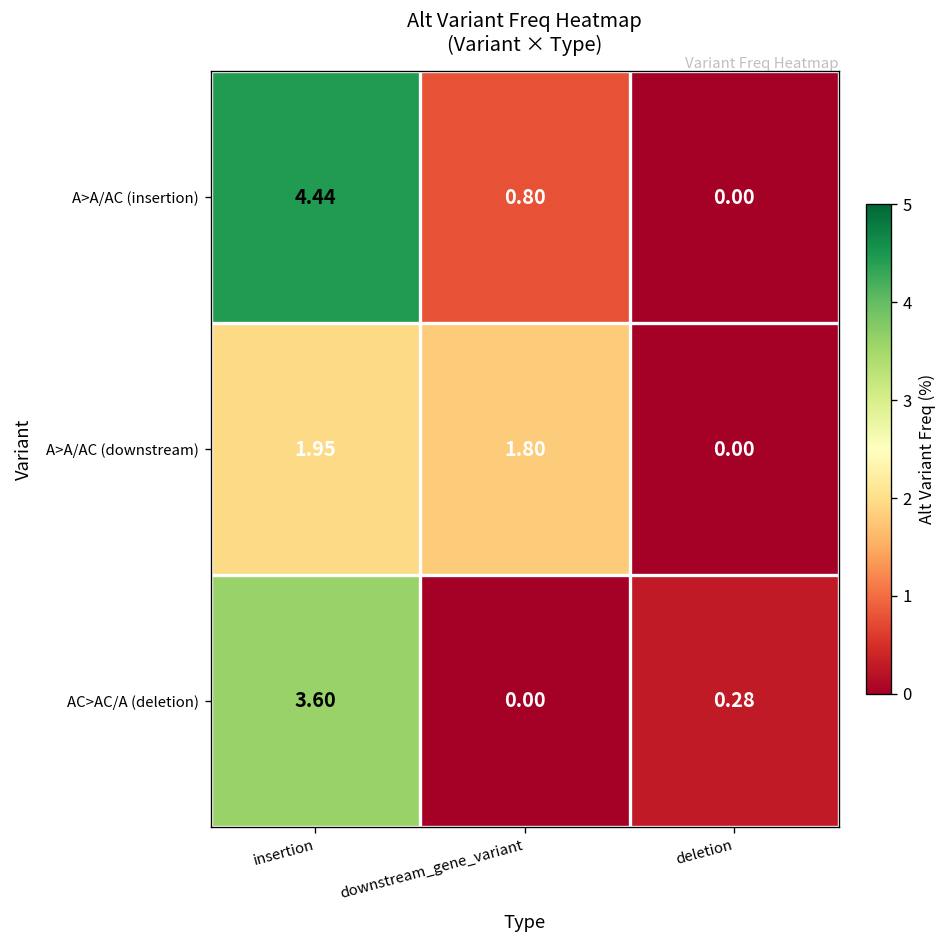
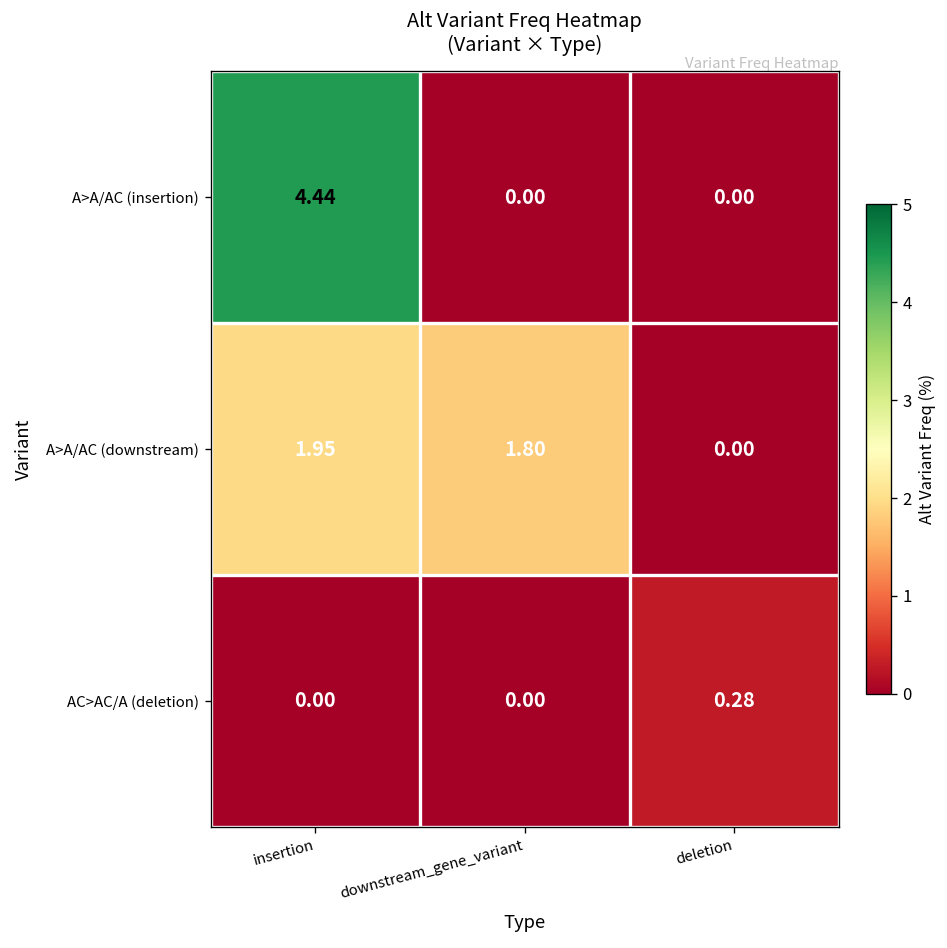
  {
    "A>A/AC (insertion)": {
      "insertion": 4.44,
-     "downstream_gene_variant": 0.80,
+     "downstream_gene_variant": 0.00,
      "deletion": 0.00
    },
    "A>A/AC (downstream)": {
      "insertion": 1.95,
      "downstream_gene_variant": 1.80,
      "deletion": 0.00
    },
    "AC>AC/A (deletion)": {
-     "insertion": 3.60,
+     "insertion": 0.00,
      "downstream_gene_variant": 0.00,
      "deletion": 0.28
    }
  }
